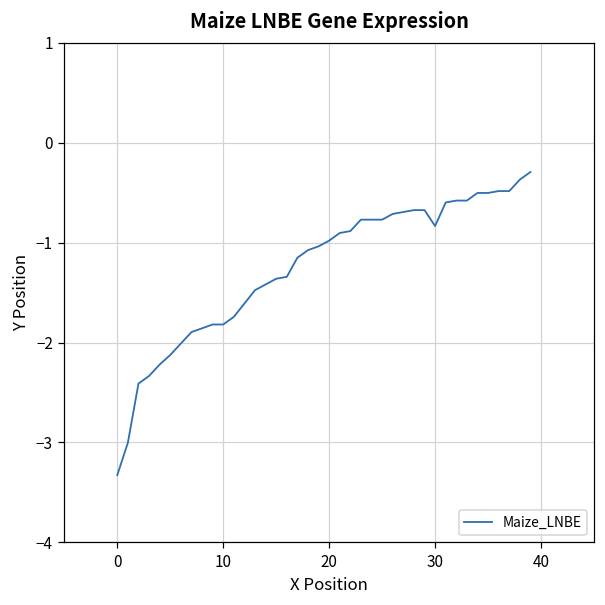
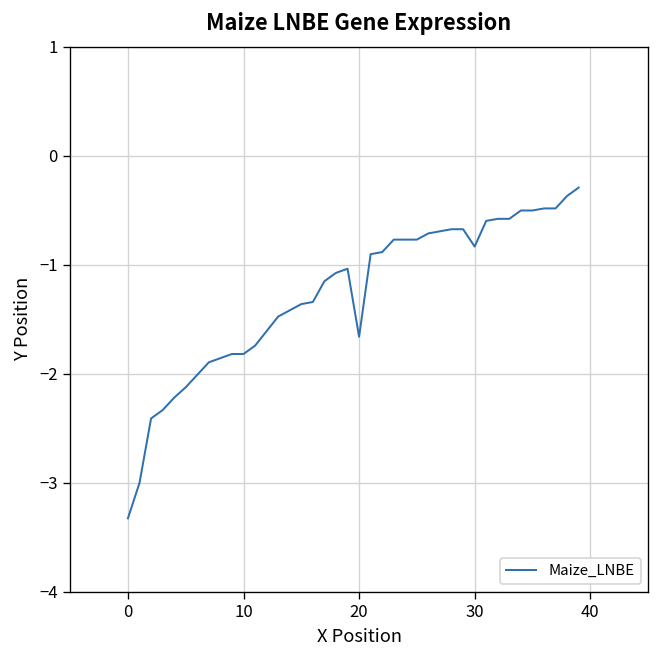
  {
    "0": -3.3,
    "10": -1.8,
-   "20": -1.0,
+   "20": -1.7,
    "30": -0.8
  }
